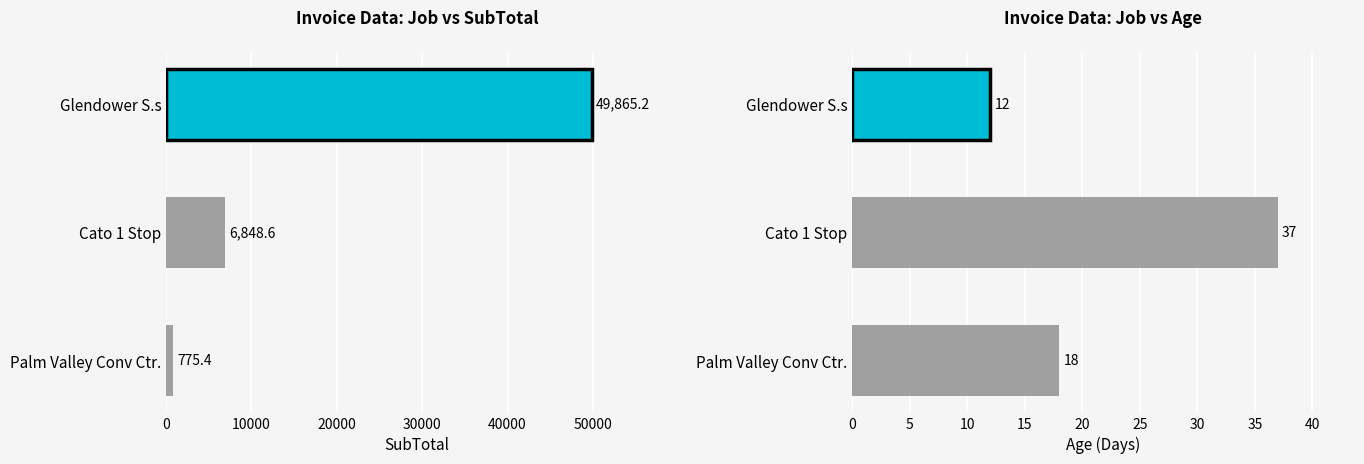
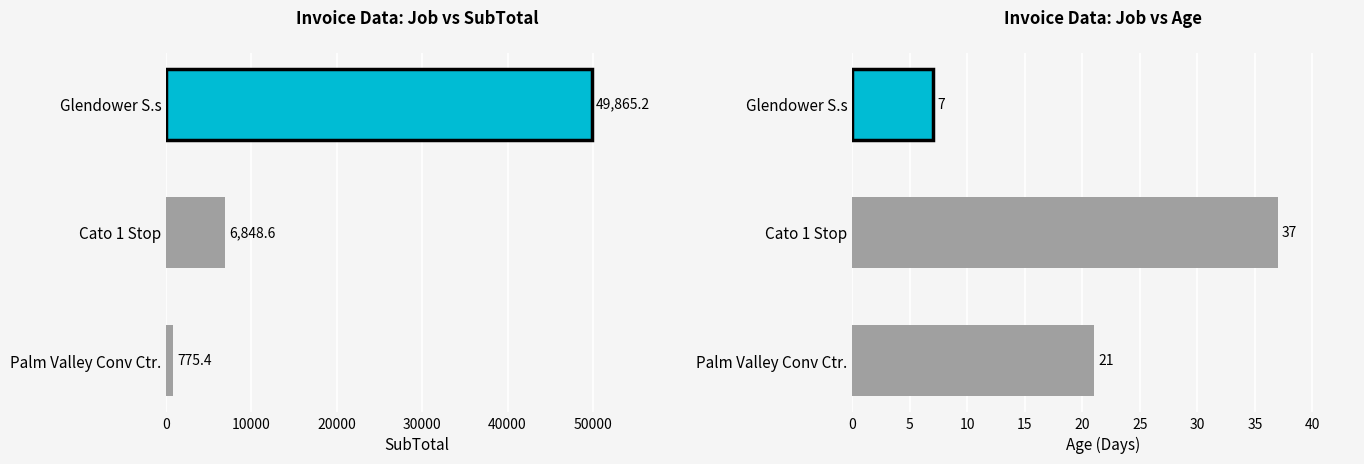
  {
    "Invoice Data: Job vs SubTotal": {
      "Glendower S.s": "49,865.2",
      "Cato 1 Stop": "6,848.6",
      "Palm Valley Conv Ctr.": "775.4"
    },
    "Invoice Data: Job vs Age": {
-     "Glendower S.s": "12",
+     "Glendower S.s": "7",
      "Cato 1 Stop": "37",
-     "Palm Valley Conv Ctr.": "18"
+     "Palm Valley Conv Ctr.": "21"
    }
  }
